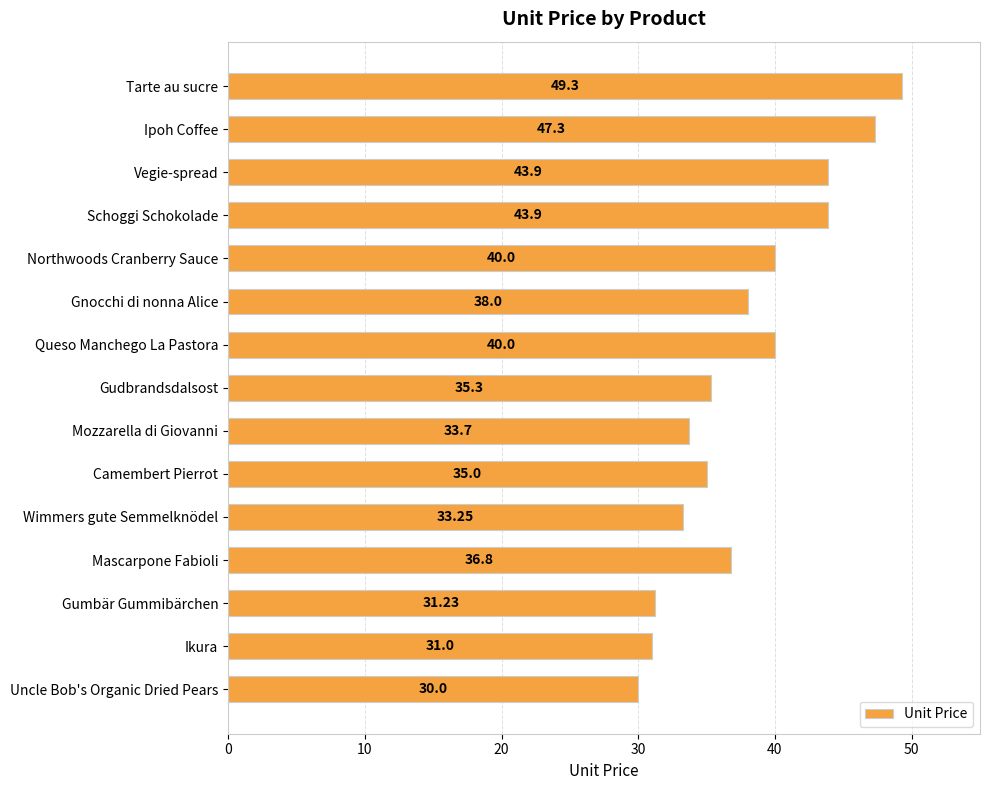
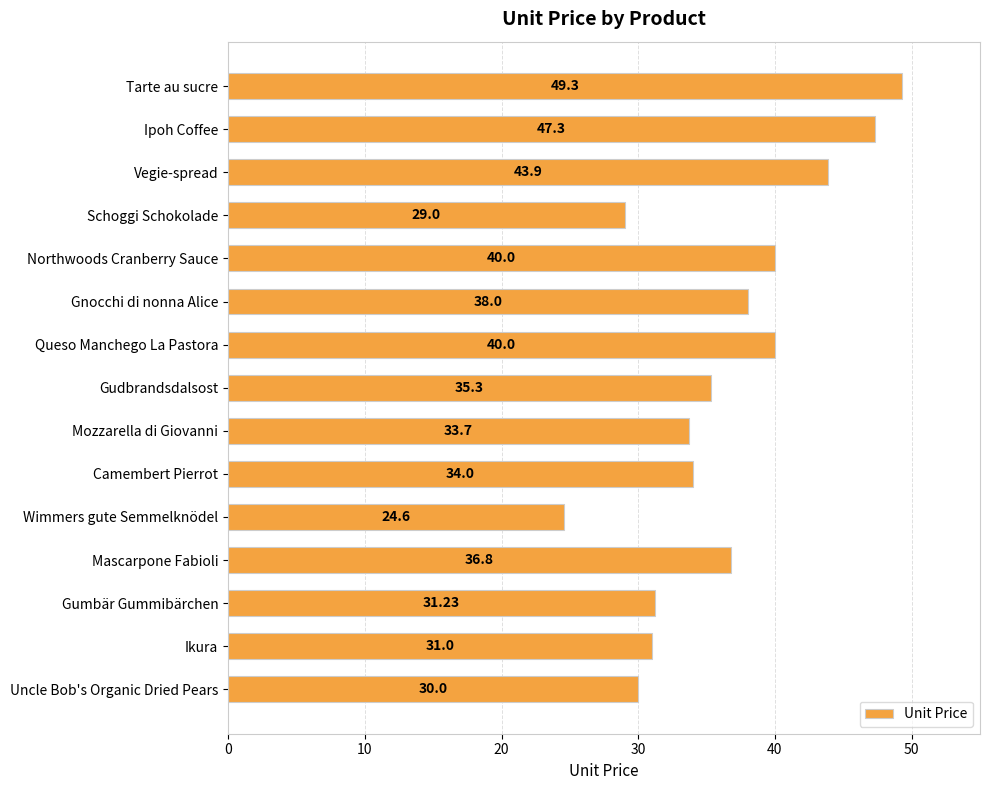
  {
    "Tarte au sucre": 49.3,
    "Ipoh Coffee": 47.3,
    "Vegie-spread": 43.9,
-   "Schoggi Schokolade": 43.9,
+   "Schoggi Schokolade": 29.0,
    "Northwoods Cranberry Sauce": 40.0,
    "Gnocchi di nonna Alice": 38.0,
    "Queso Manchego La Pastora": 40.0,
    "Gudbrandsdalsost": 35.3,
    "Mozzarella di Giovanni": 33.7,
-   "Camembert Pierrot": 35.0,
-   "Wimmers gute Semmelknödel": 33.25,
+   "Camembert Pierrot": 34.0,
+   "Wimmers gute Semmelknödel": 24.6,
    "Mascarpone Fabioli": 36.8,
    "Gumbär Gummibärchen": 31.23,
    "Ikura": 31.0,
    "Uncle Bob's Organic Dried Pears": 30.0
  }
